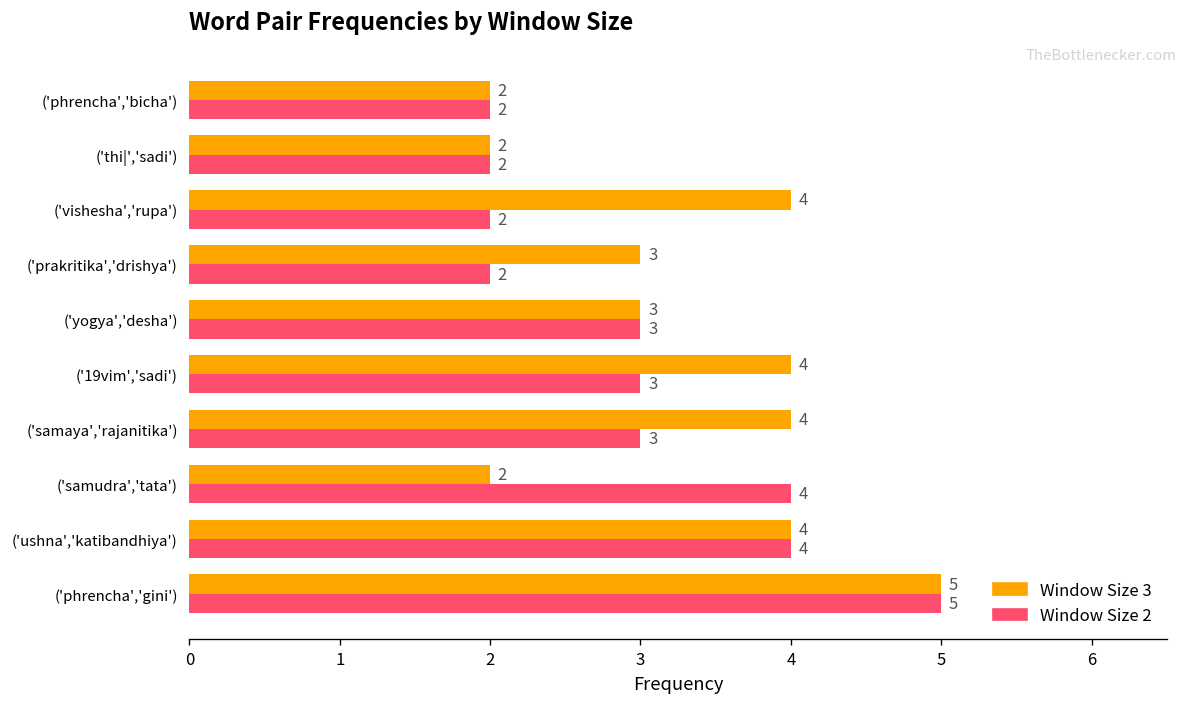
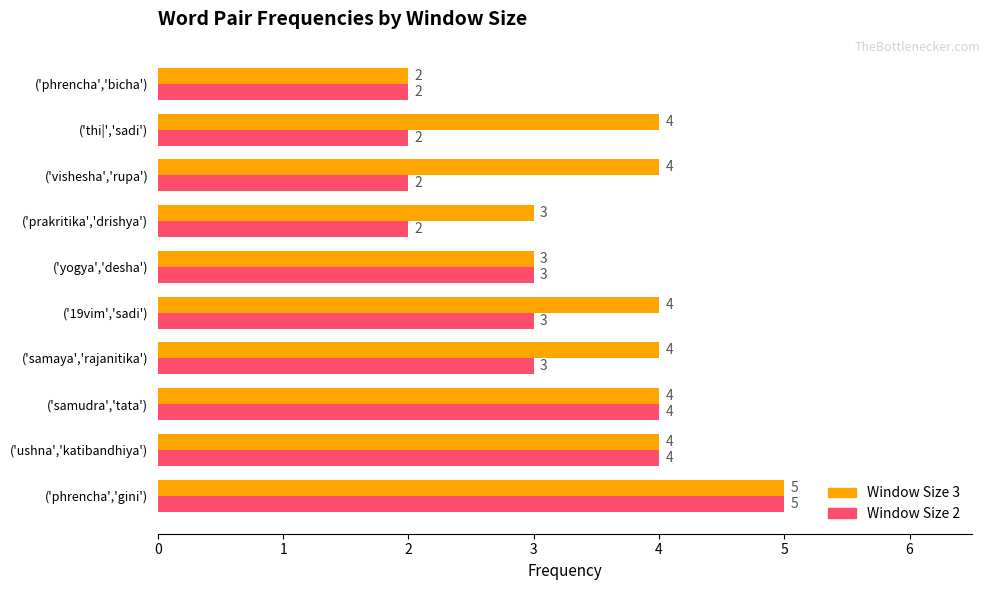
  {
    "Window Size 3": {
      "('phrencha','bicha')": 2,
-     "('thi|','sadi')": 2,
+     "('thi|','sadi')": 4,
      "('vishesha','rupa')": 4,
      "('prakritika','drishya')": 3,
      "('yogya','desha')": 3,
      "('19vim','sadi')": 4,
      "('samaya','rajanitika')": 4,
-     "('samudra','tata')": 2,
+     "('samudra','tata')": 4,
      "('ushna','katibandhiya')": 4,
      "('phrencha','gini')": 5
    },
    "Window Size 2": {
      "('phrencha','bicha')": 2,
      "('thi|','sadi')": 2,
      "('vishesha','rupa')": 2,
      "('prakritika','drishya')": 2,
      "('yogya','desha')": 3,
      "('19vim','sadi')": 3,
      "('samaya','rajanitika')": 3,
      "('samudra','tata')": 4,
      "('ushna','katibandhiya')": 4,
      "('phrencha','gini')": 5
    }
  }
